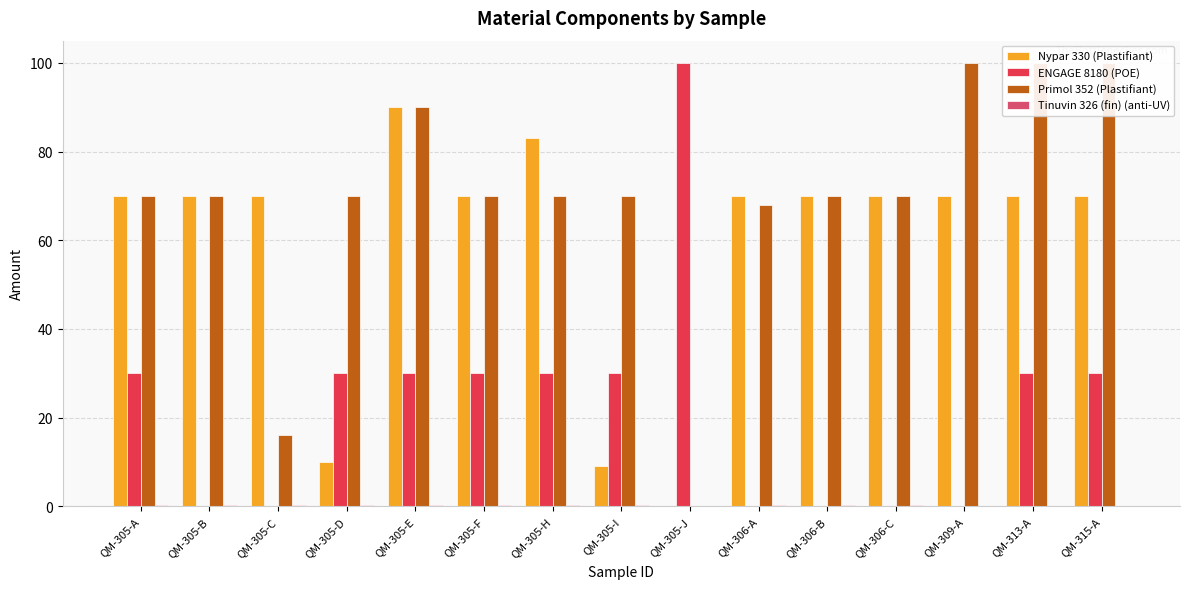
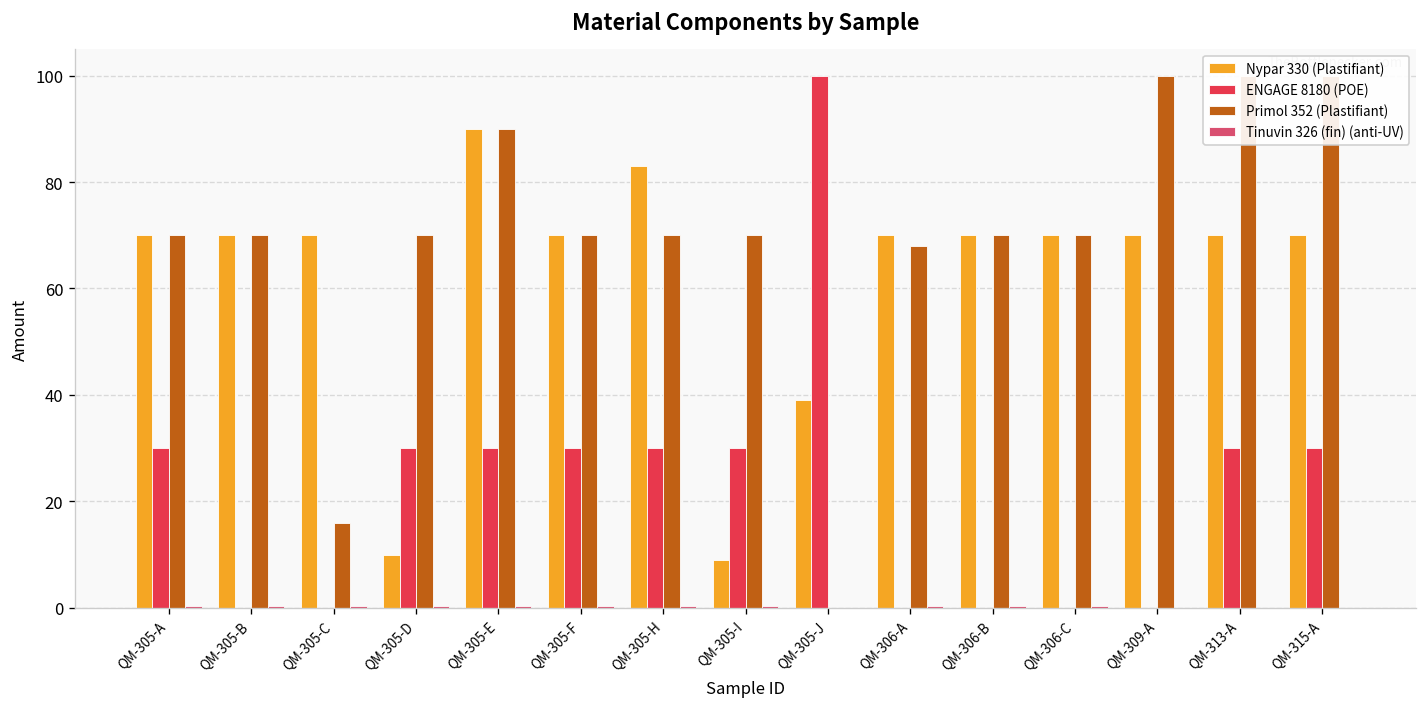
  {
    "Nypar 330 (Plastifiant)": {
      "QM-305-A": 70,
      "QM-305-B": 70,
      "QM-305-C": 70,
      "QM-305-D": 10,
      "QM-305-E": 90,
      "QM-305-F": 70,
      "QM-305-H": 83,
      "QM-305-I": 9,
-     "QM-305-J": 0,
+     "QM-305-J": 39,
      "QM-306-A": 70,
      "QM-306-B": 70,
      "QM-306-C": 70,
      "QM-309-A": 70,
      "QM-313-A": 70,
      "QM-315-A": 70
    },
    "Primol 352 (Plastifiant)": {
      "QM-305-A": 70,
      "QM-305-B": 70,
      "QM-305-C": 16,
      "QM-305-D": 70,
      "QM-305-E": 90,
      "QM-305-F": 70,
      "QM-305-H": 70,
      "QM-305-I": 70,
      "QM-305-J": 0,
      "QM-306-A": 68,
      "QM-306-B": 70,
      "QM-306-C": 70,
      "QM-309-A": 100
    }
  }
